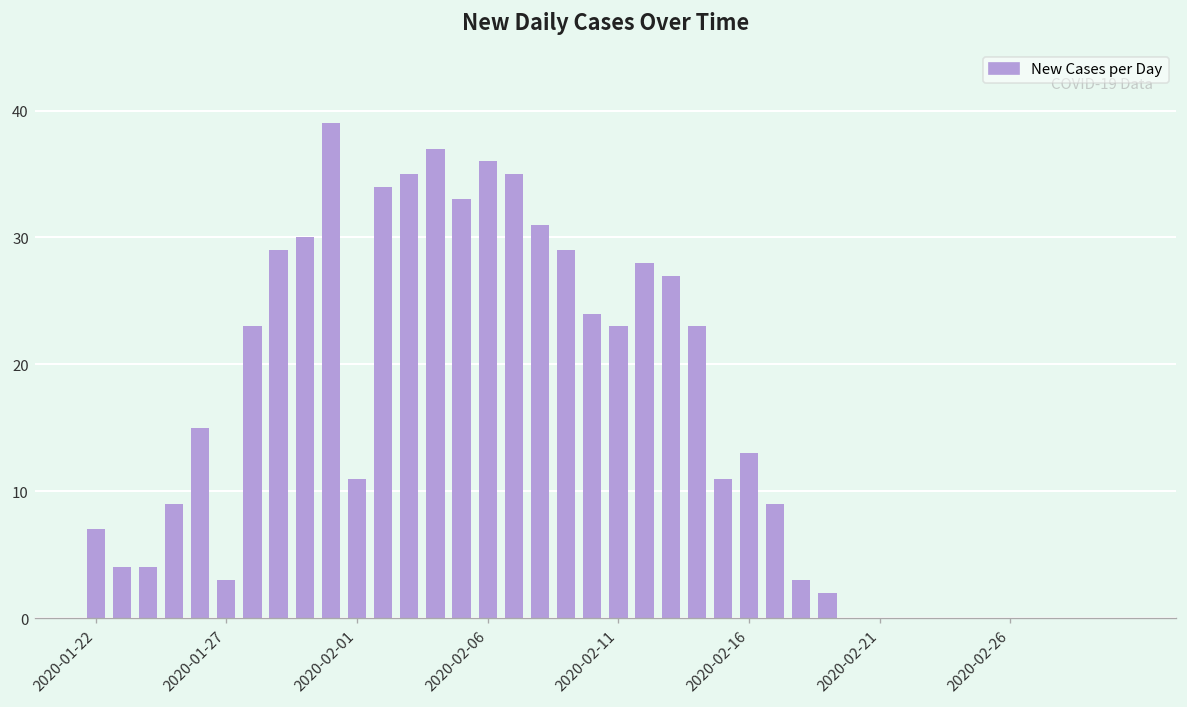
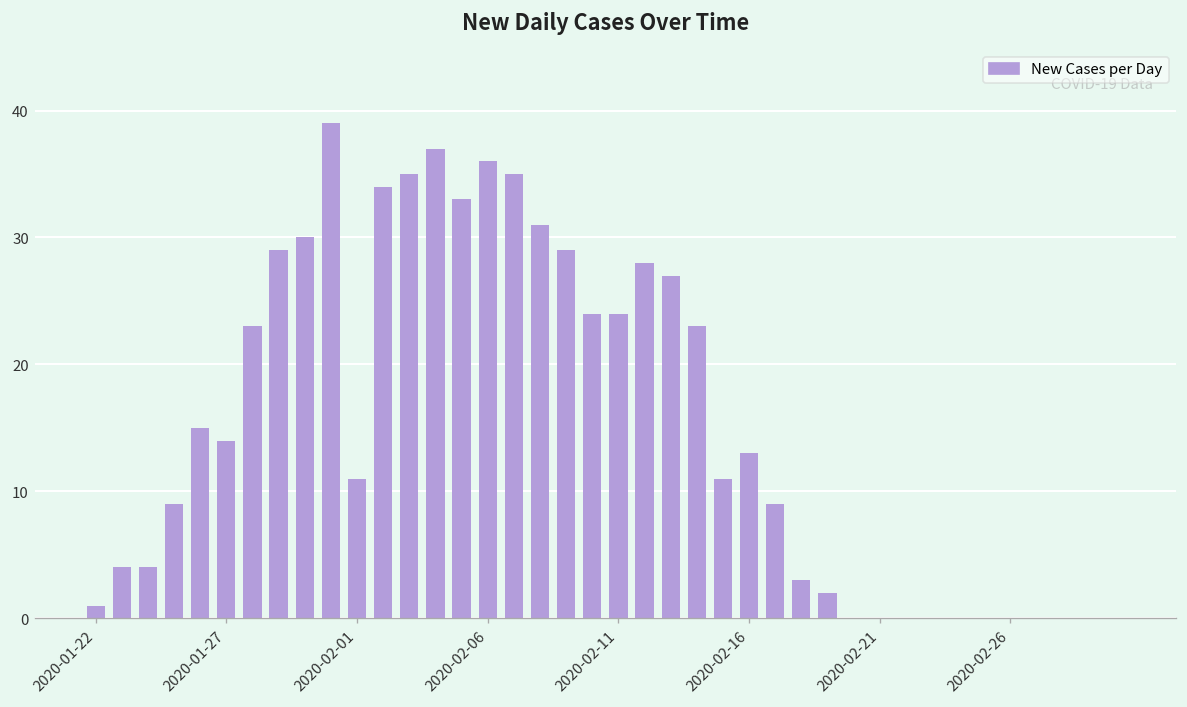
  {
-   "2020-01-22": 7,
-   "2020-01-27": 3,
+   "2020-01-22": 1,
+   "2020-01-27": 14,
    "2020-02-01": 11,
    "2020-02-06": 36,
-   "2020-02-11": 23,
+   "2020-02-11": 24,
    "2020-02-16": 13,
    "2020-02-21": 0,
    "2020-02-26": 0
  }
